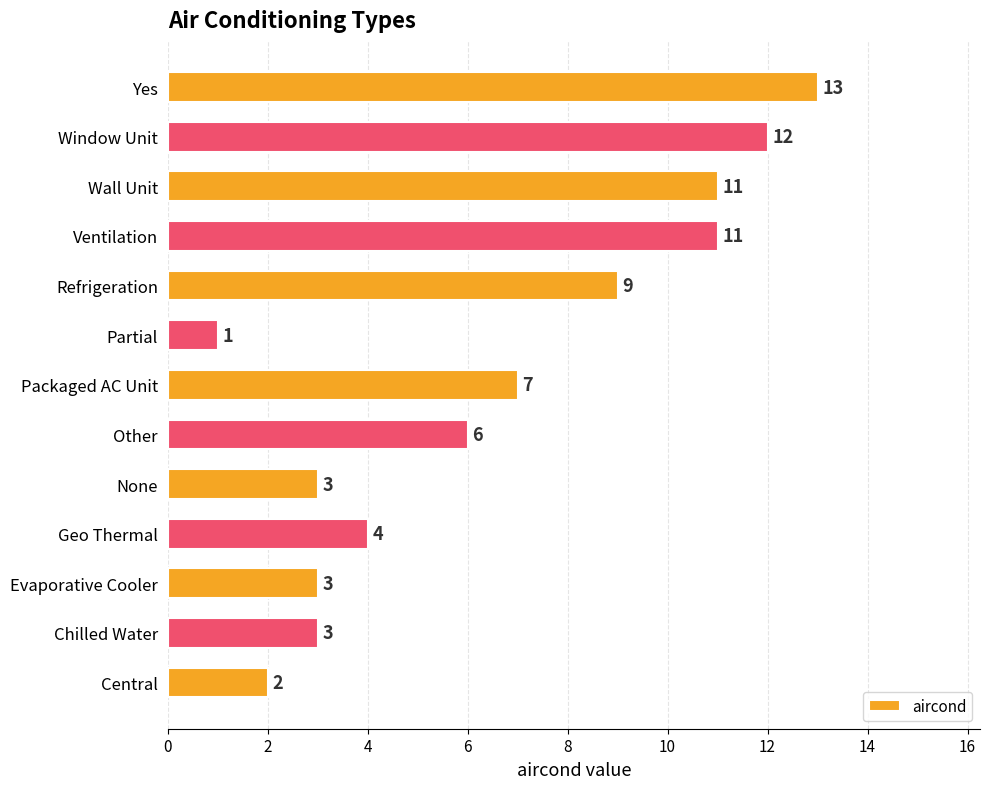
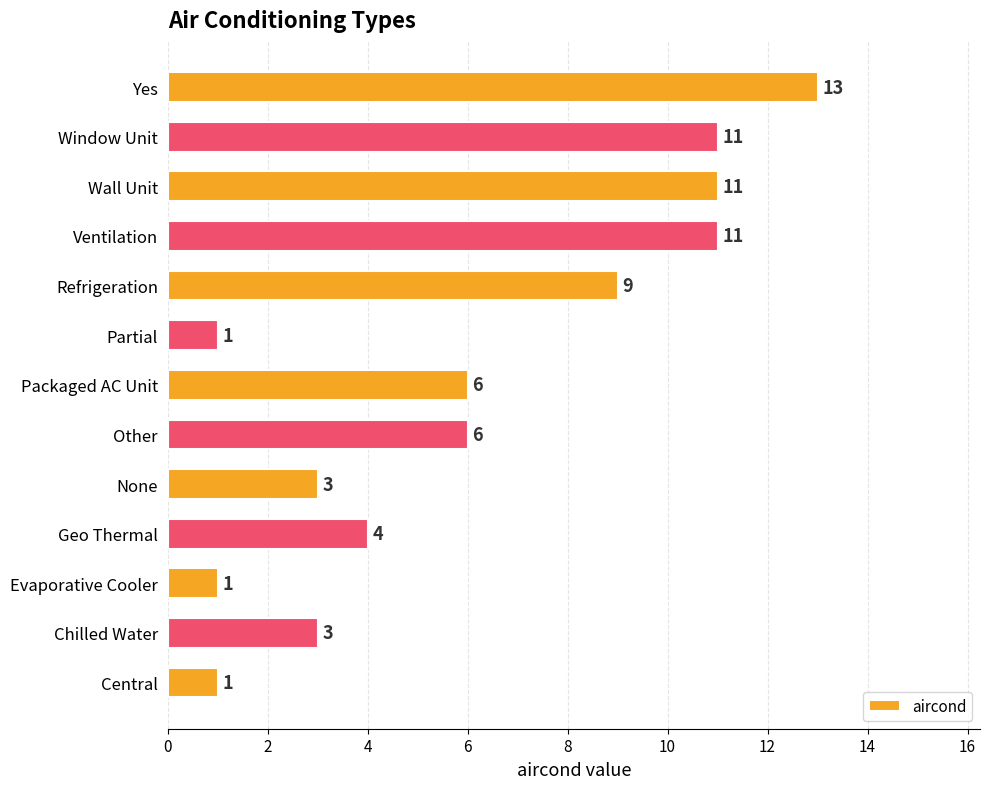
  {
    "Yes": 13,
-   "Window Unit": 12,
+   "Window Unit": 11,
    "Wall Unit": 11,
    "Ventilation": 11,
    "Refrigeration": 9,
    "Partial": 1,
-   "Packaged AC Unit": 7,
+   "Packaged AC Unit": 6,
    "Other": 6,
    "None": 3,
    "Geo Thermal": 4,
-   "Evaporative Cooler": 3,
+   "Evaporative Cooler": 1,
    "Chilled Water": 3,
-   "Central": 2
+   "Central": 1
  }
